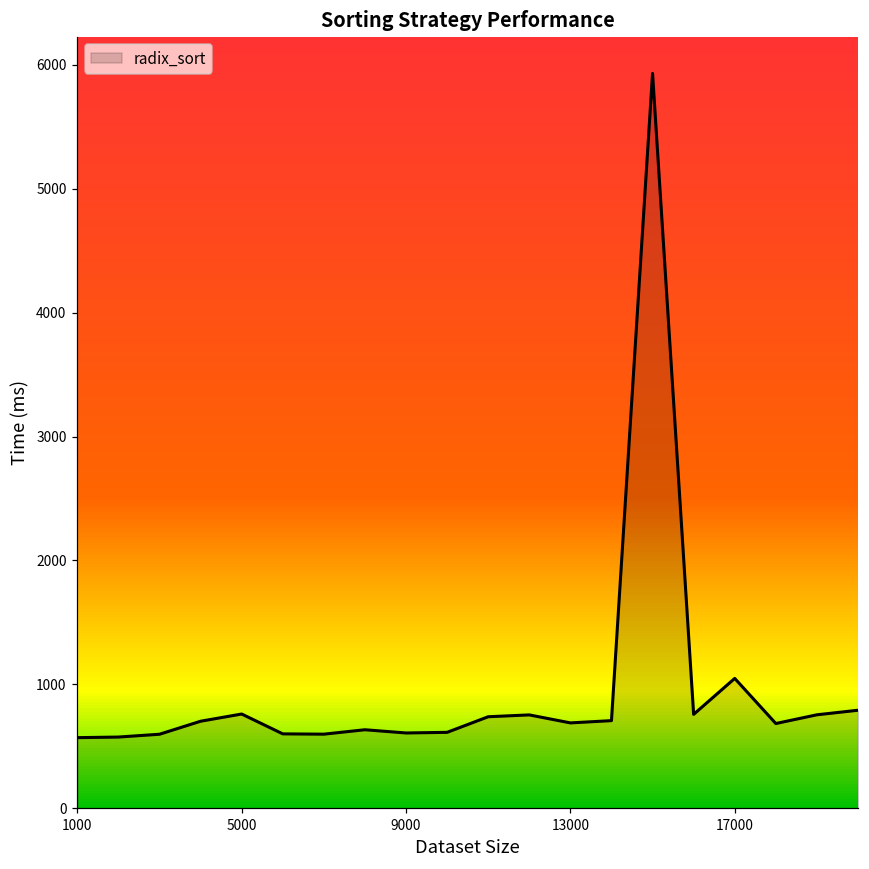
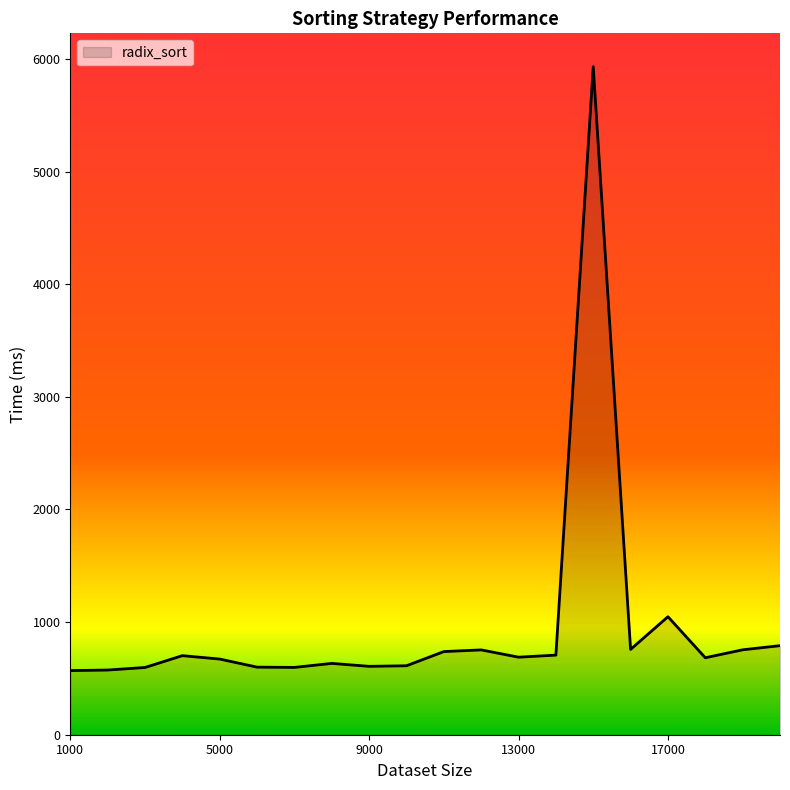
  {
    "1000": 570,
-   "5000": 760,
+   "5000": 670,
    "9000": 610,
    "13000": 690,
    "17000": 1050
  }
